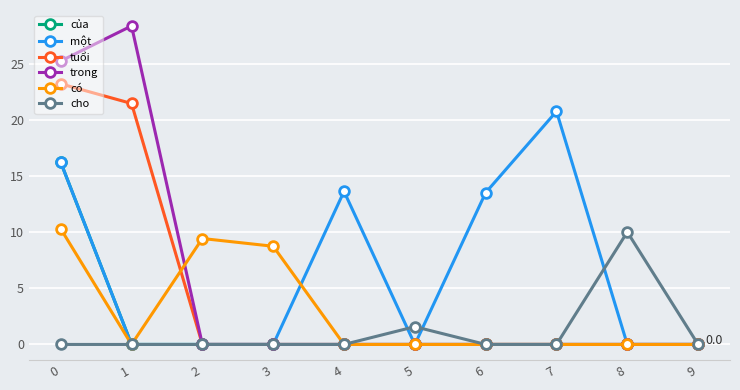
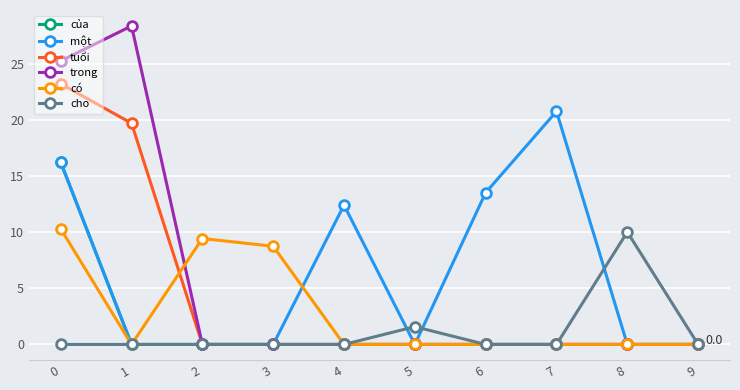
  {
    "một": {
-     "4": 13.7,
+     "4": 12.4,
      "6": 13.5,
      "7": 20.8
    },
    "tuổi": {
-     "1": 21.5
+     "1": 19.7
    },
    "trong": {
      "1": 28.4
    },
    "có": {
      "0": 10.3,
      "2": 9.5,
      "3": 8.8
    },
    "cho": {
      "0": 0.0,
      "5": 1.6,
      "8": 10.0
    }
  }
